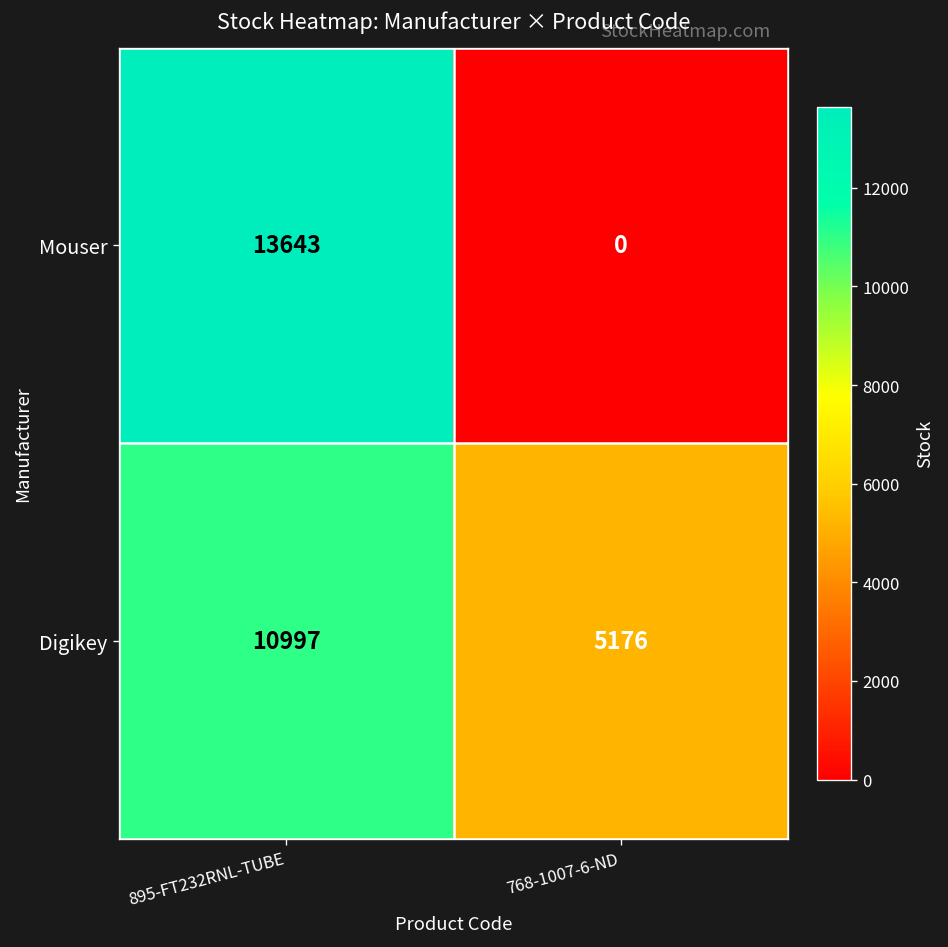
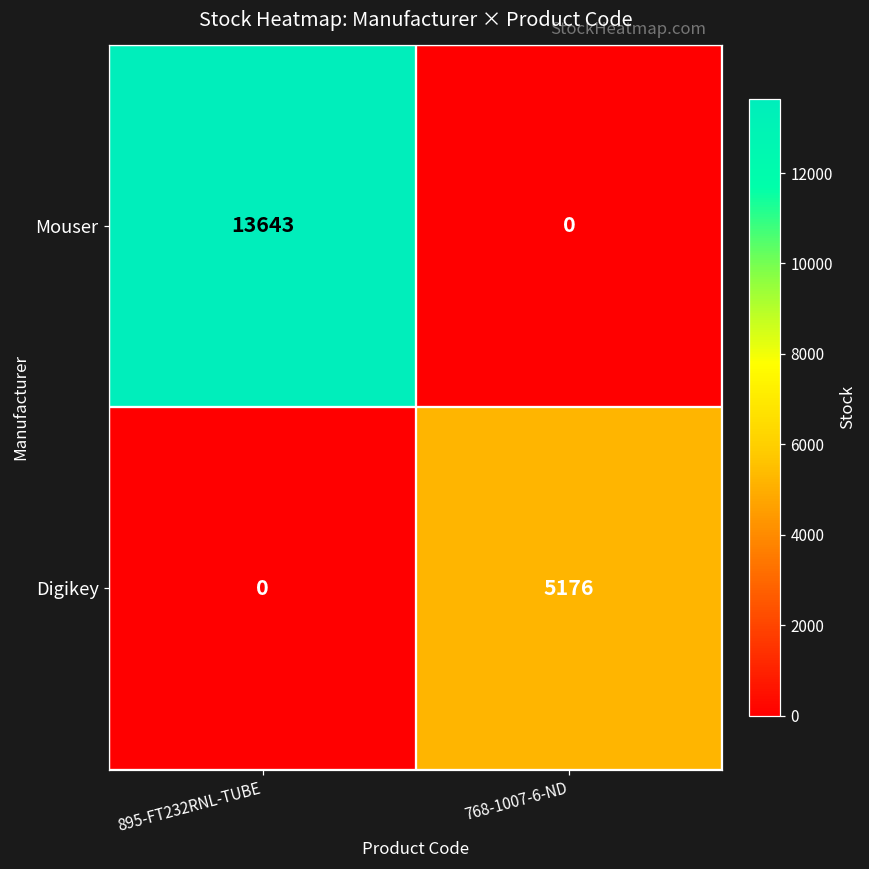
  {
    "Mouser": {
      "895-FT232RNL-TUBE": 13643,
      "768-1007-6-ND": 0
    },
    "Digikey": {
-     "895-FT232RNL-TUBE": 10997,
+     "895-FT232RNL-TUBE": 0,
      "768-1007-6-ND": 5176
    }
  }
